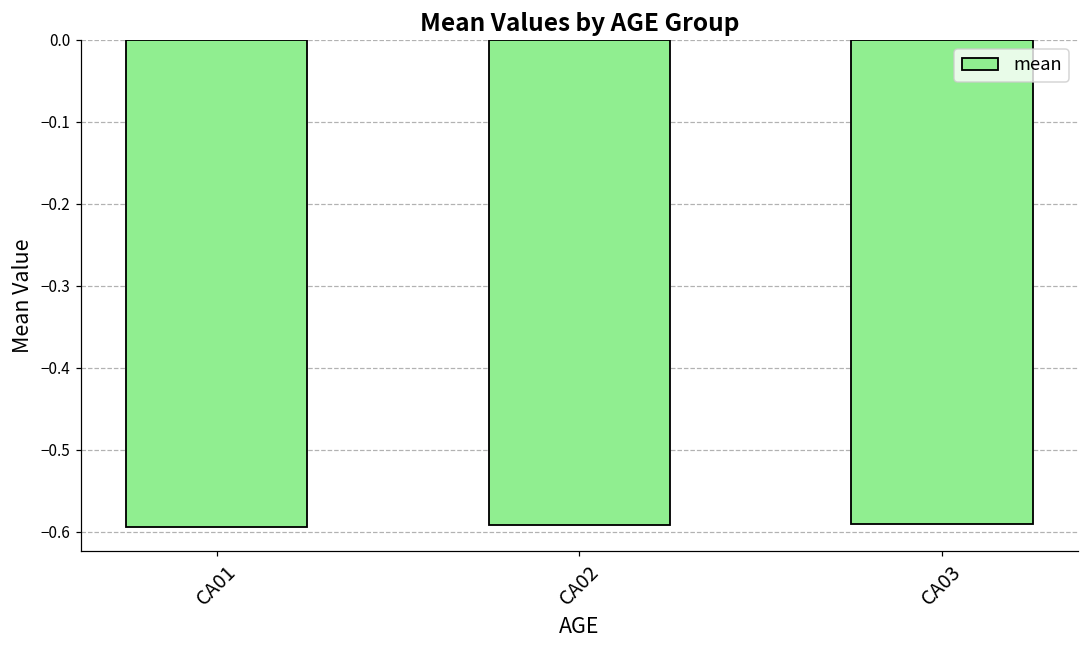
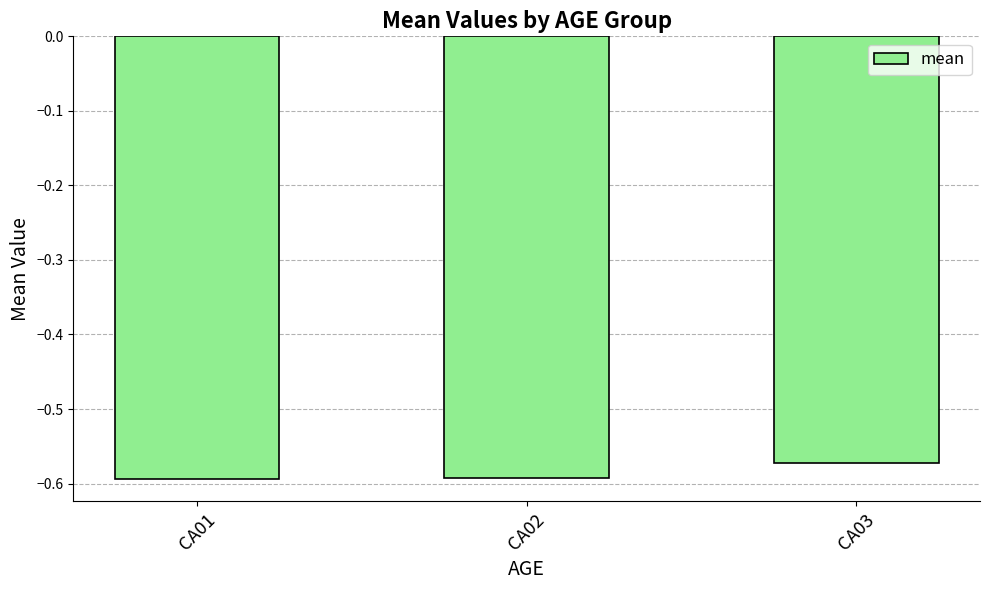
  {
    "CA01": -0.59,
    "CA02": -0.59,
-   "CA03": -0.59
+   "CA03": -0.57
  }
